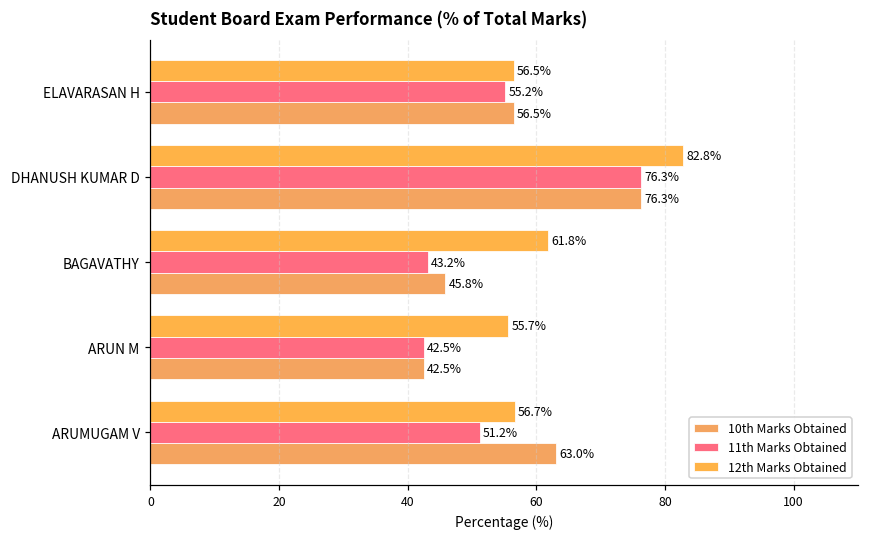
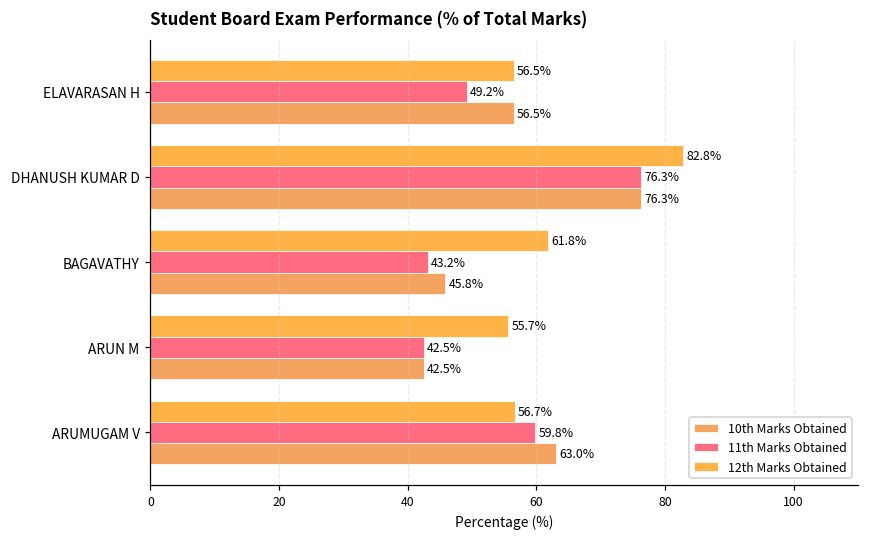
  {
    "11th Marks Obtained": {
-     "ELAVARASAN H": "55.2%",
+     "ELAVARASAN H": "49.2%",
      "DHANUSH KUMAR D": "76.3%",
      "BAGAVATHY": "43.2%",
      "ARUN M": "42.5%",
-     "ARUMUGAM V": "51.2%"
+     "ARUMUGAM V": "59.8%"
    }
  }
